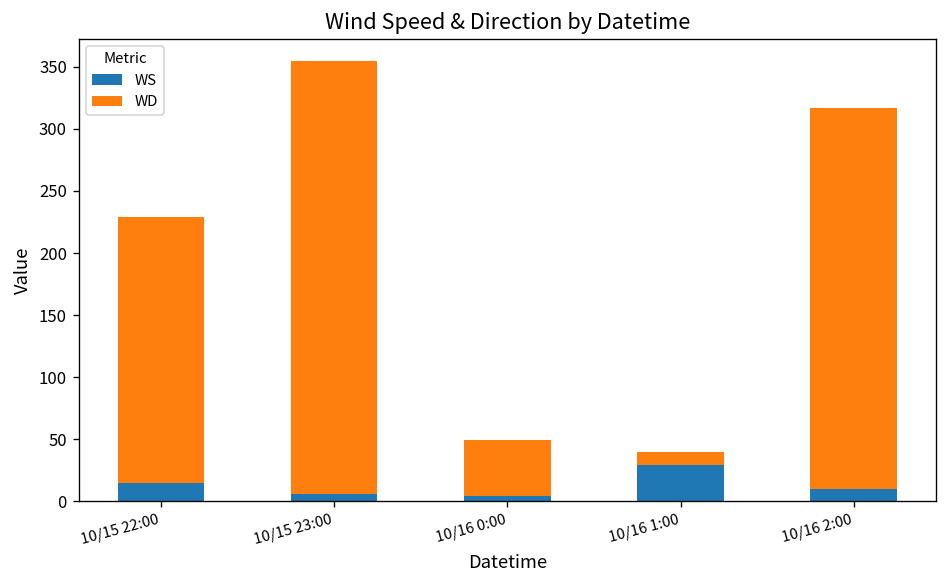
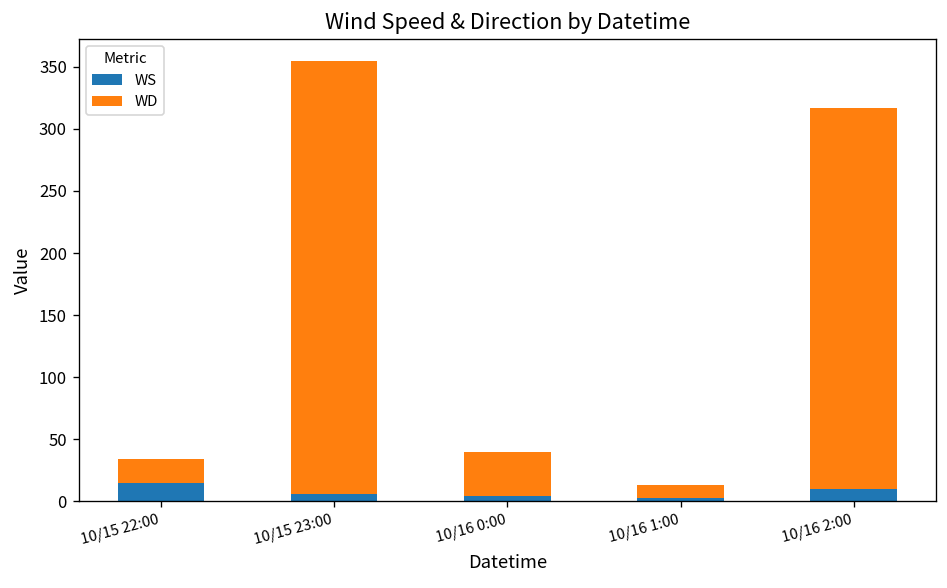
  {
    "WS": {
      "10/15 22:00": 15,
      "10/15 23:00": 6,
      "10/16 0:00": 5,
-     "10/16 1:00": 29,
+     "10/16 1:00": 3,
      "10/16 2:00": 10
    },
    "WD": {
-     "10/15 22:00": 214,
+     "10/15 22:00": 19,
      "10/15 23:00": 349,
-     "10/16 0:00": 45,
+     "10/16 0:00": 35,
      "10/16 1:00": 11,
      "10/16 2:00": 307
    }
  }
